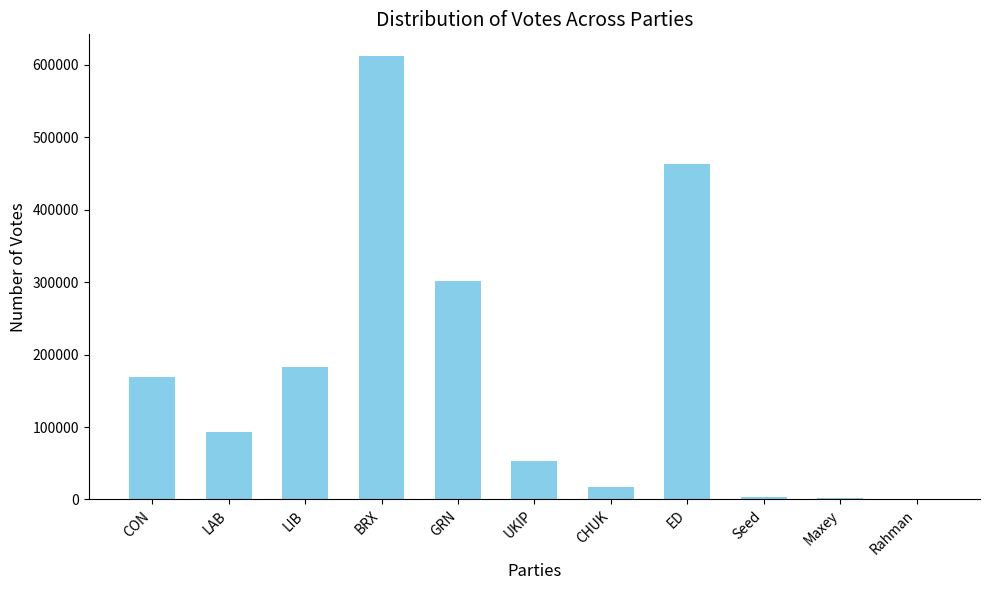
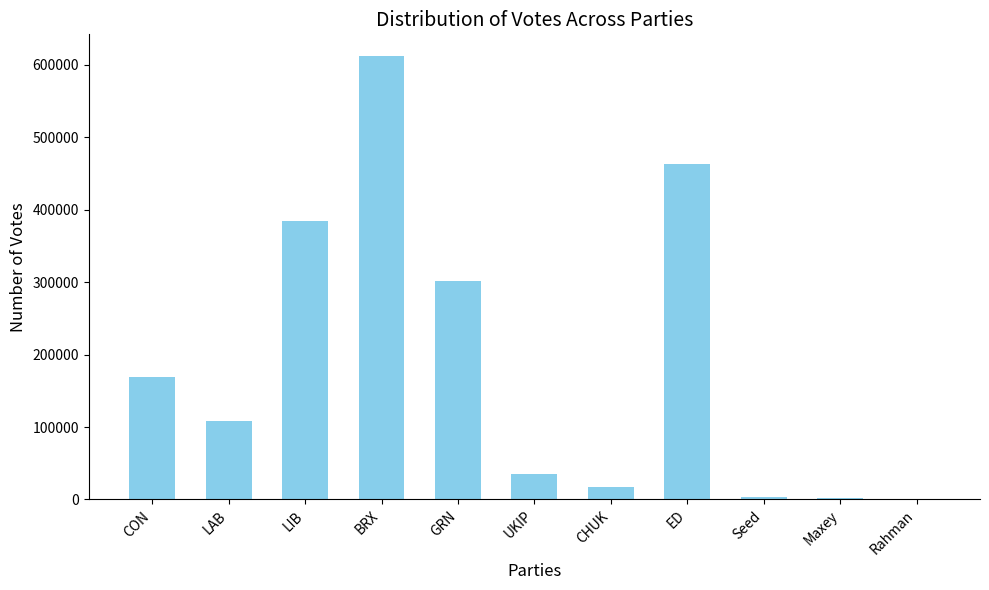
  {
    "CON": 170000,
-   "LAB": 90000,
-   "LIB": 180000,
+   "LAB": 110000,
+   "LIB": 390000,
    "BRX": 610000,
    "GRN": 300000,
-   "UKIP": 50000,
+   "UKIP": 40000,
    "CHUK": 20000,
    "ED": 460000
  }
